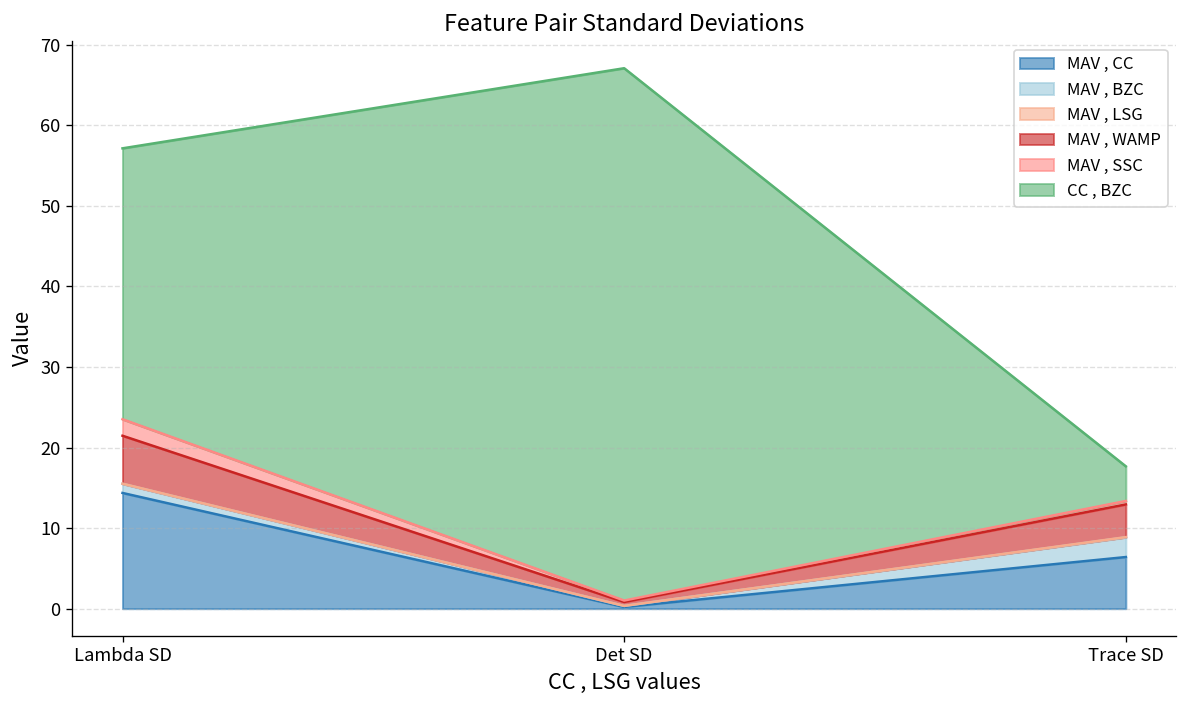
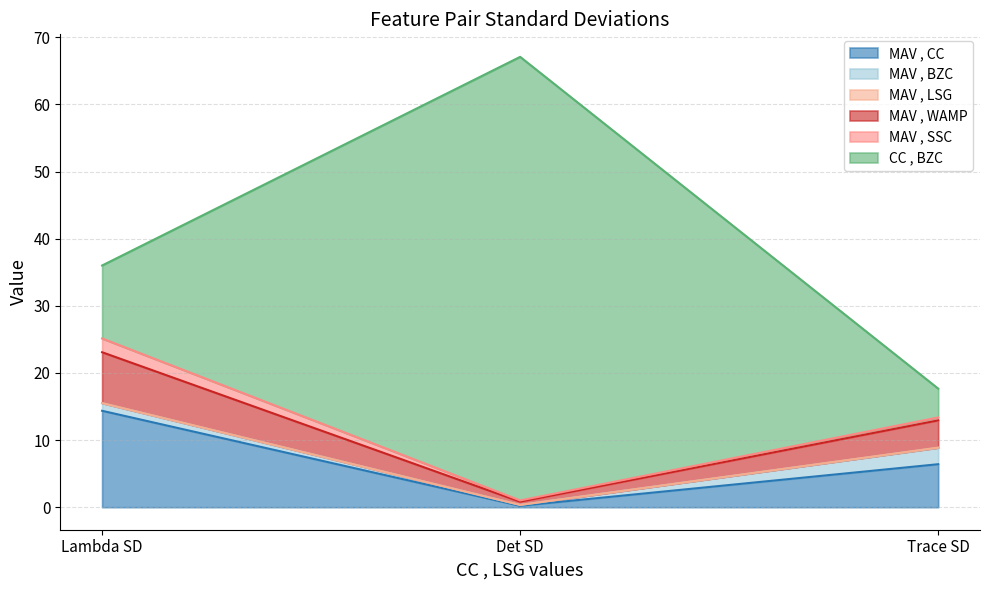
  {
    "MAV , CC": {
      "Lambda SD": 14,
      "Trace SD": 6
    },
    "MAV , WAMP": {
-     "Lambda SD": 6,
+     "Lambda SD": 8,
      "Trace SD": 4
    },
    "CC , BZC": {
-     "Lambda SD": 34,
+     "Lambda SD": 11,
      "Det SD": 66,
      "Trace SD": 4
    }
  }
